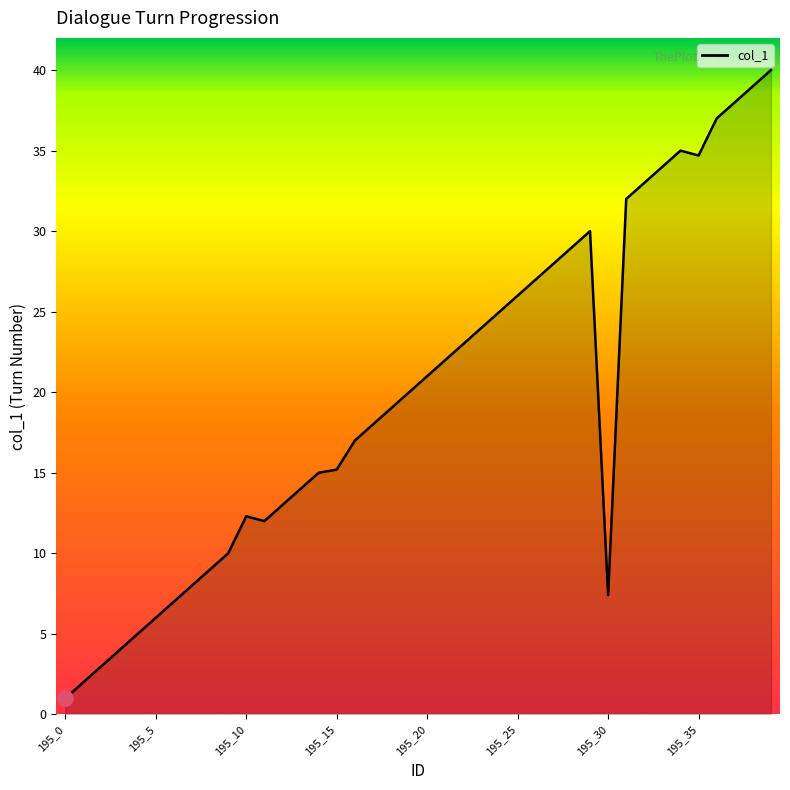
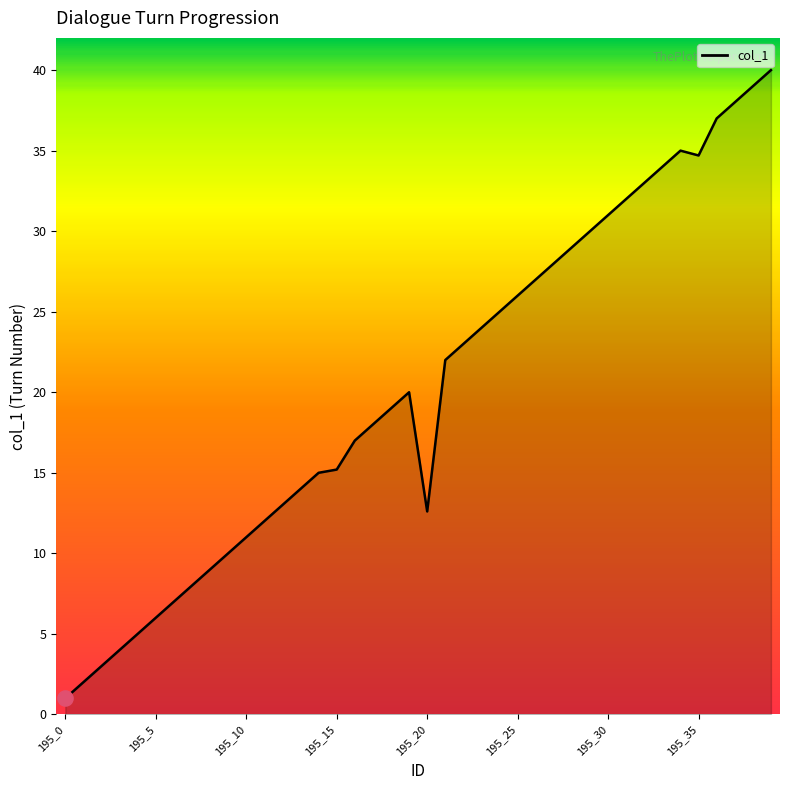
  {
    "col_1": {
      "195_5": 6.0,
-     "195_10": 12.3,
+     "195_10": 11.0,
      "195_15": 15.2,
-     "195_20": 21.0,
+     "195_20": 12.6,
      "195_25": 26.0,
-     "195_30": 7.4,
+     "195_30": 31.0,
      "195_35": 34.7
    }
  }
